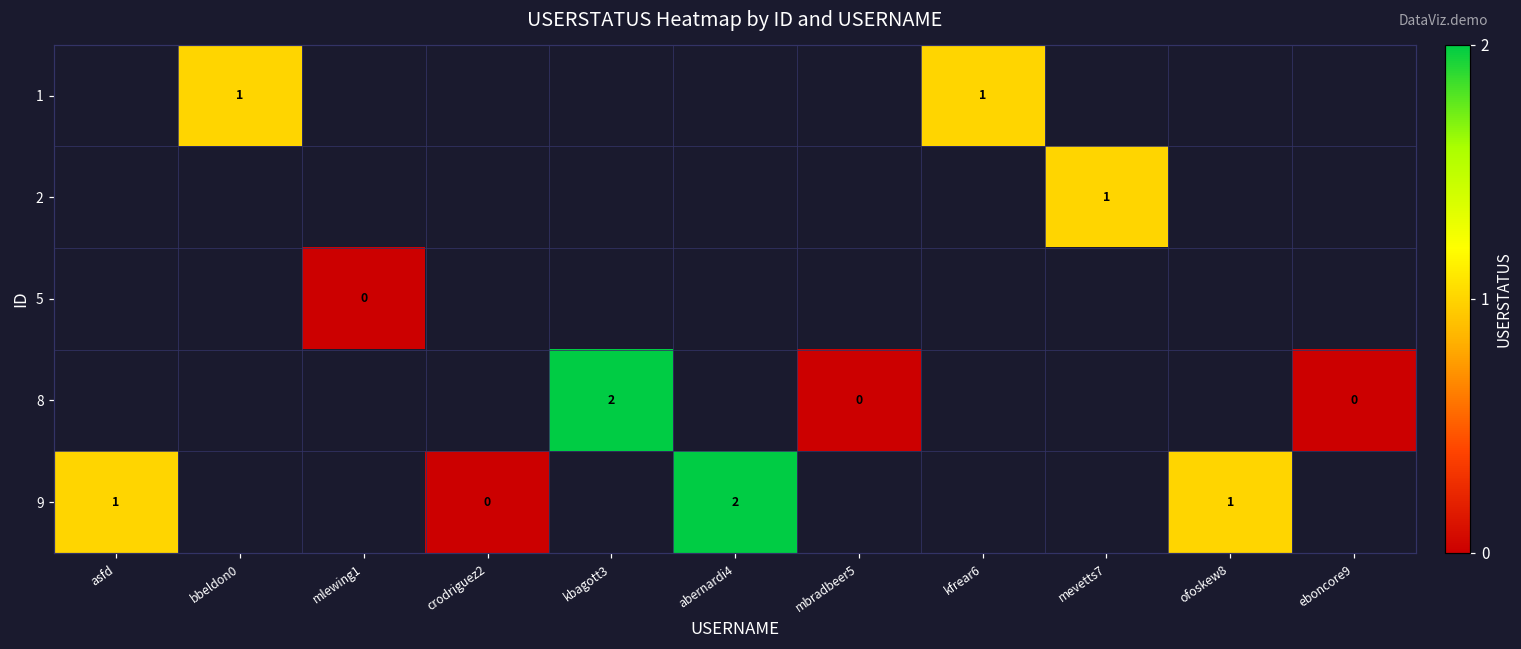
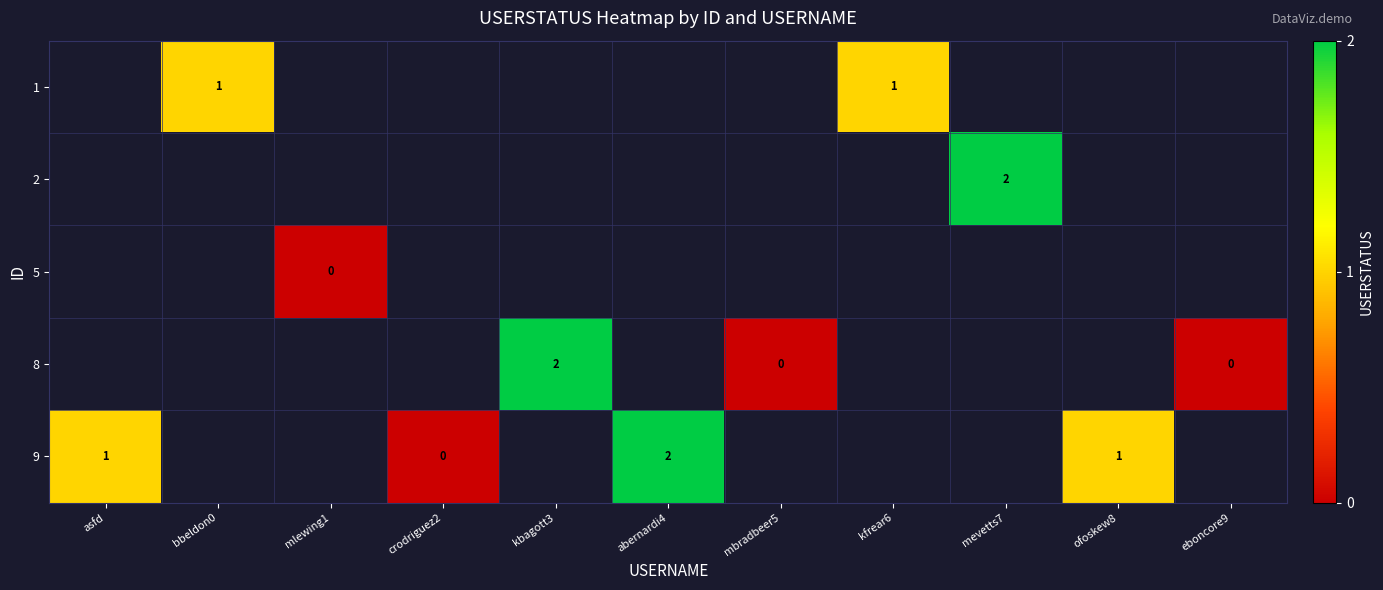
  {
    "1": {
      "bbeldon0": 1,
      "kfrear6": 1
    },
    "2": {
-     "mevetts7": 1
+     "mevetts7": 2
    },
    "5": {
      "mlewing1": 0
    },
    "8": {
      "kbagott3": 2,
      "mbradbeer5": 0,
      "eboncore9": 0
    },
    "9": {
      "asfd": 1,
      "crodriguez2": 0,
      "abernardi4": 2,
      "ofoskew8": 1
    }
  }
